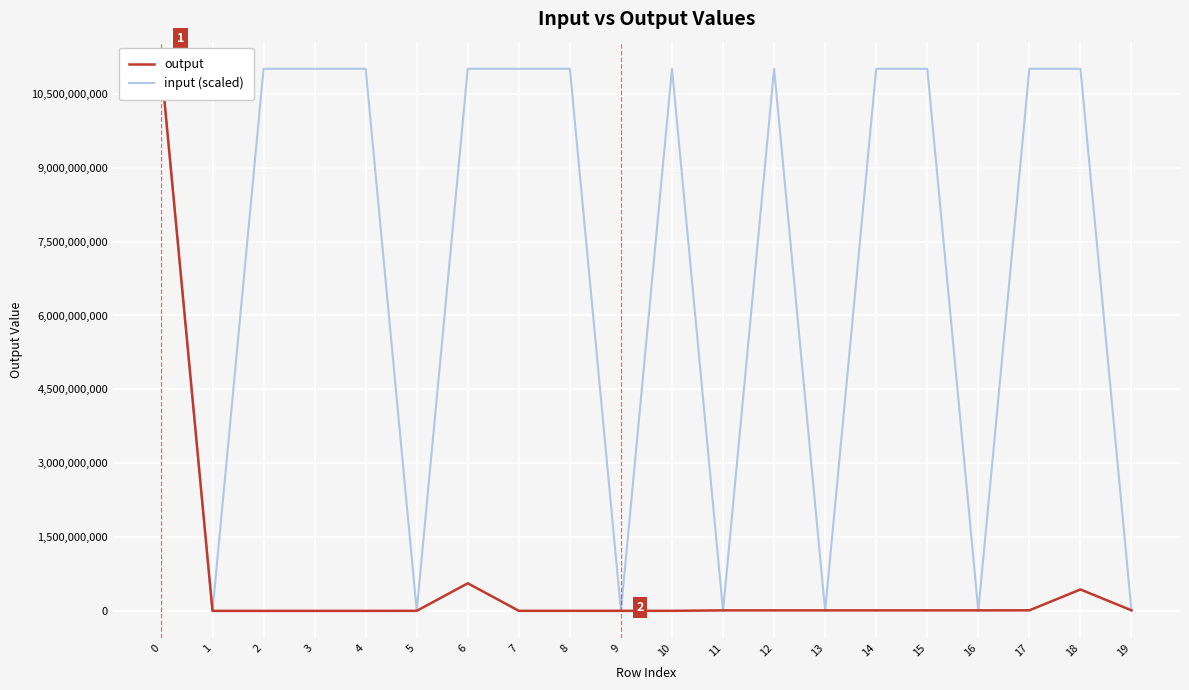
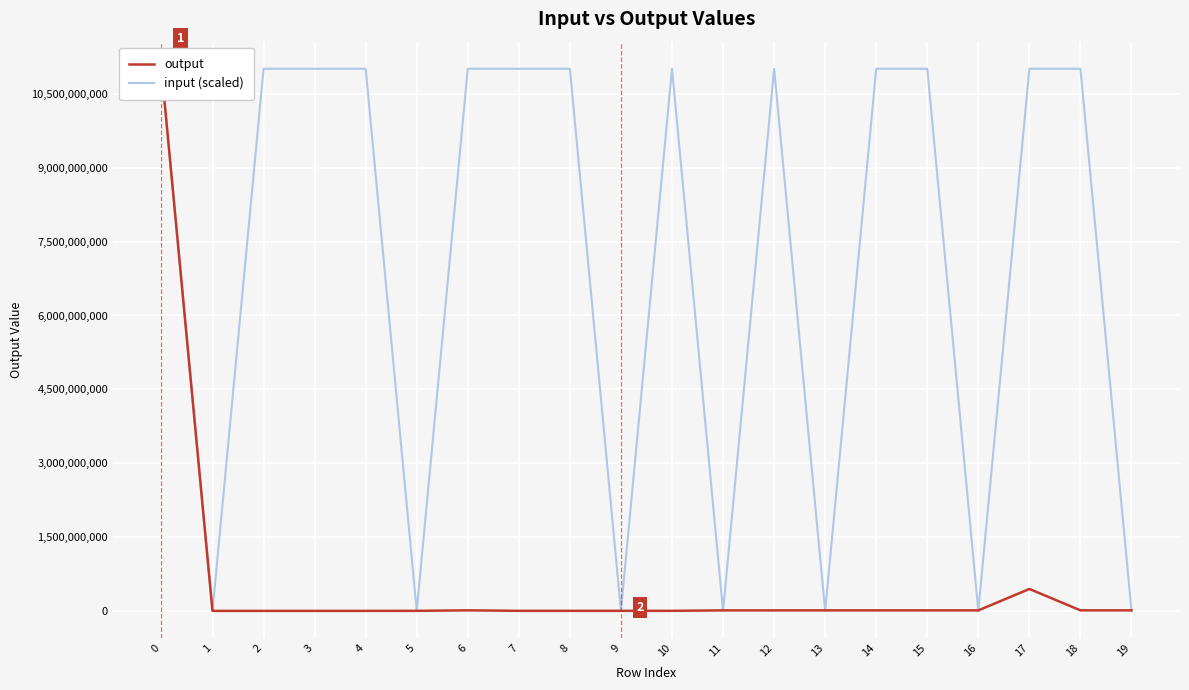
  {
    "output": {
      "2": "0",
      "3": "0",
      "4": "0",
-     "6": "600,000,000",
+     "6": "0",
      "7": "0",
      "8": "0",
      "10": "0",
      "12": "0",
      "14": "0",
      "15": "0",
-     "17": "0",
-     "18": "400,000,000"
+     "17": "400,000,000",
+     "18": "0"
    },
    "input (scaled)": {
      "2": "11,000,000,000",
      "3": "11,000,000,000",
      "4": "11,000,000,000",
      "6": "11,000,000,000",
      "7": "11,000,000,000",
      "8": "11,000,000,000",
      "10": "11,000,000,000",
      "12": "11,000,000,000",
      "14": "11,000,000,000",
      "15": "11,000,000,000",
      "17": "11,000,000,000",
      "18": "11,000,000,000"
    }
  }
